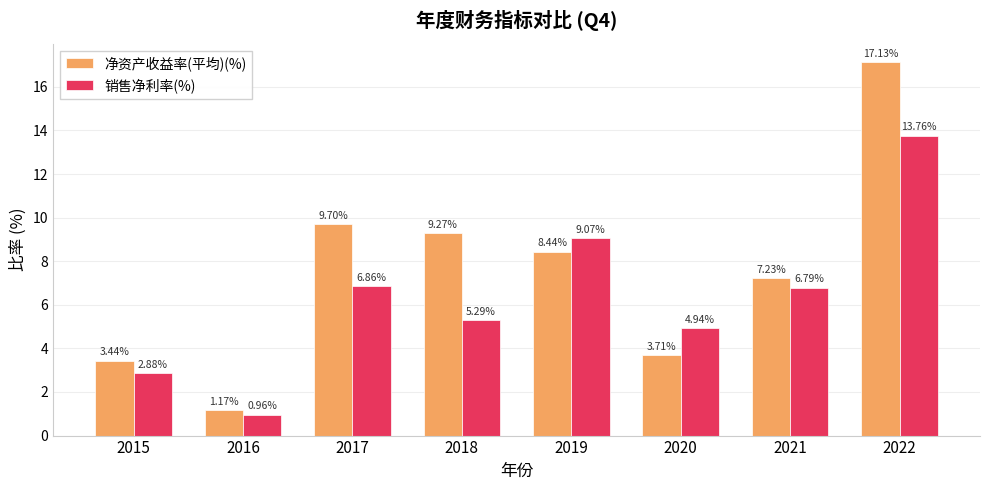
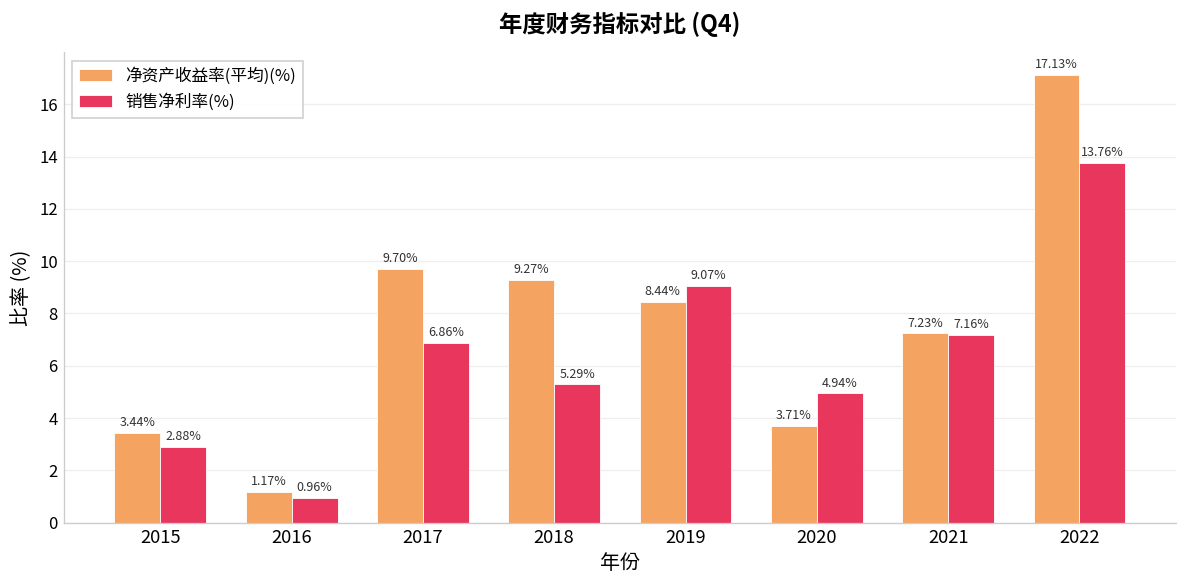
  {
    "净资产收益率(平均)(%)": {
      "2015": "3.44%",
      "2016": "1.17%",
      "2017": "9.70%",
      "2018": "9.27%",
      "2019": "8.44%",
      "2020": "3.71%",
      "2021": "7.23%",
      "2022": "17.13%"
    },
    "销售净利率(%)": {
      "2015": "2.88%",
      "2016": "0.96%",
      "2017": "6.86%",
      "2018": "5.29%",
      "2019": "9.07%",
      "2020": "4.94%",
-     "2021": "6.79%",
+     "2021": "7.16%",
      "2022": "13.76%"
    }
  }
